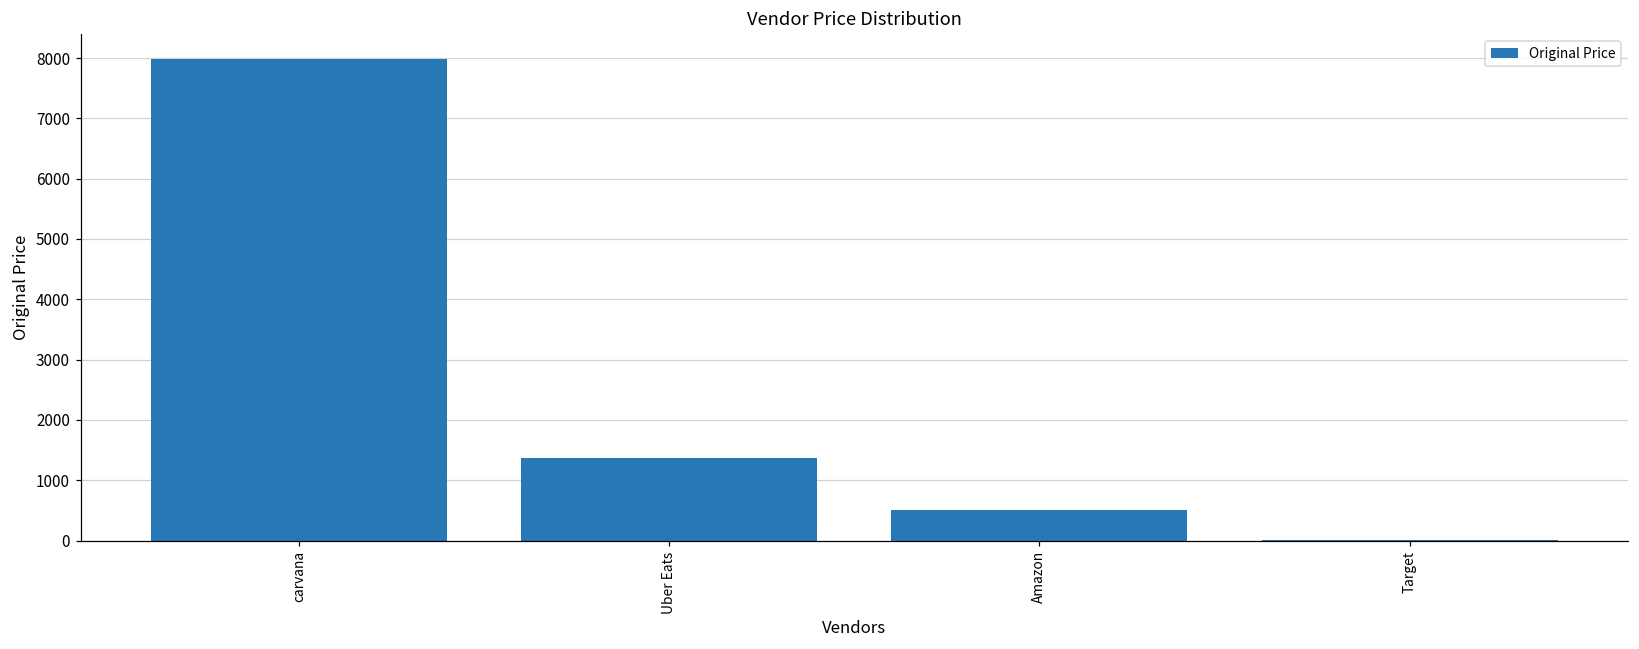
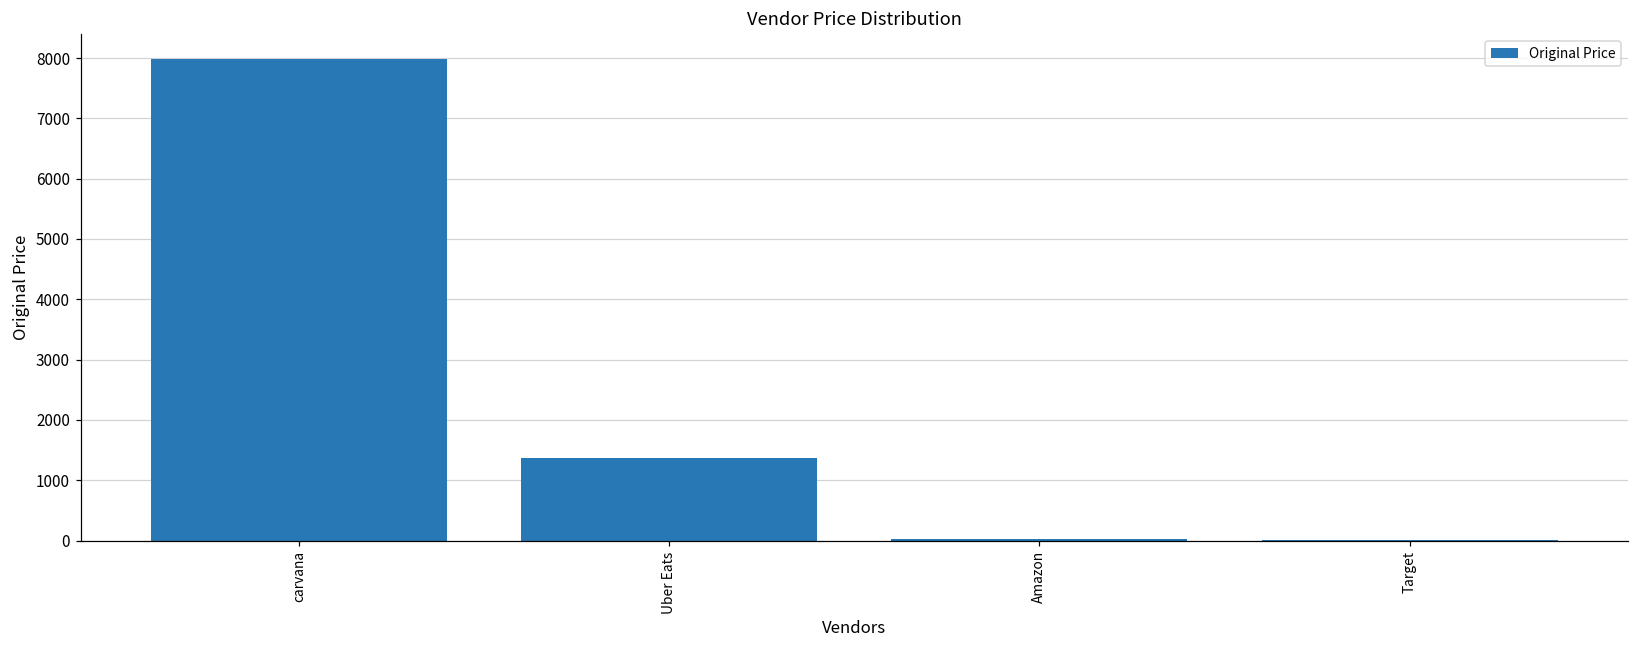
  {
    "carvana": 8000,
    "Uber Eats": 1400,
-   "Amazon": 500
+   "Amazon": 0
  }
